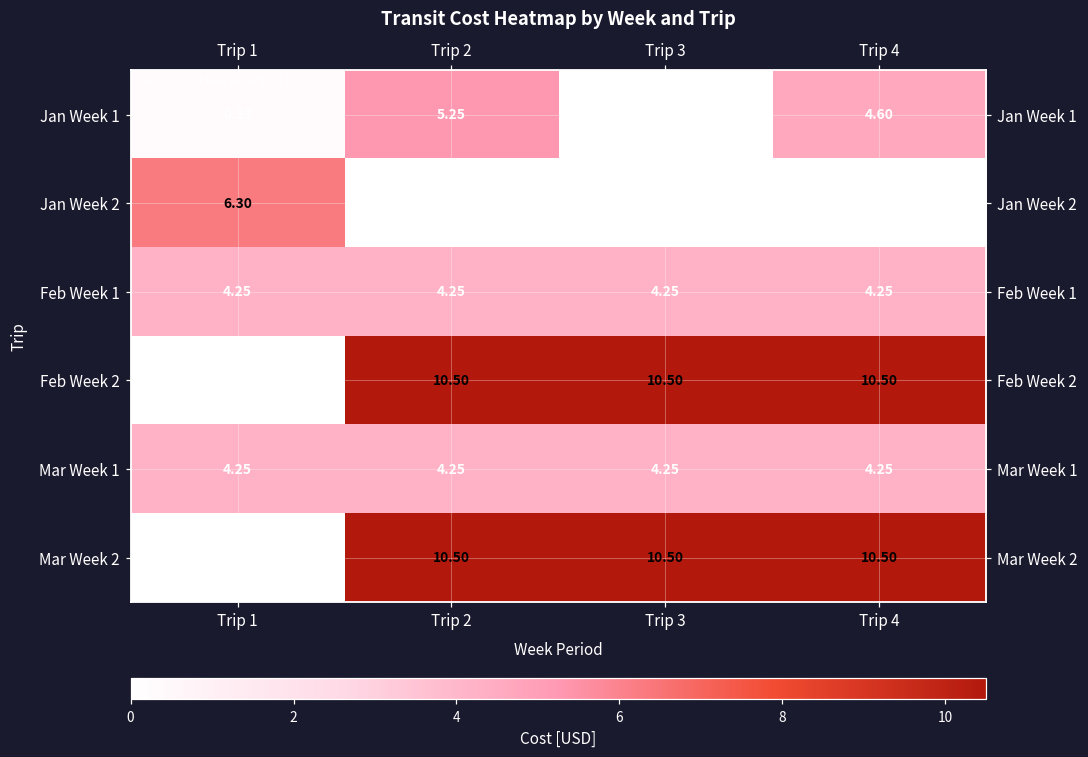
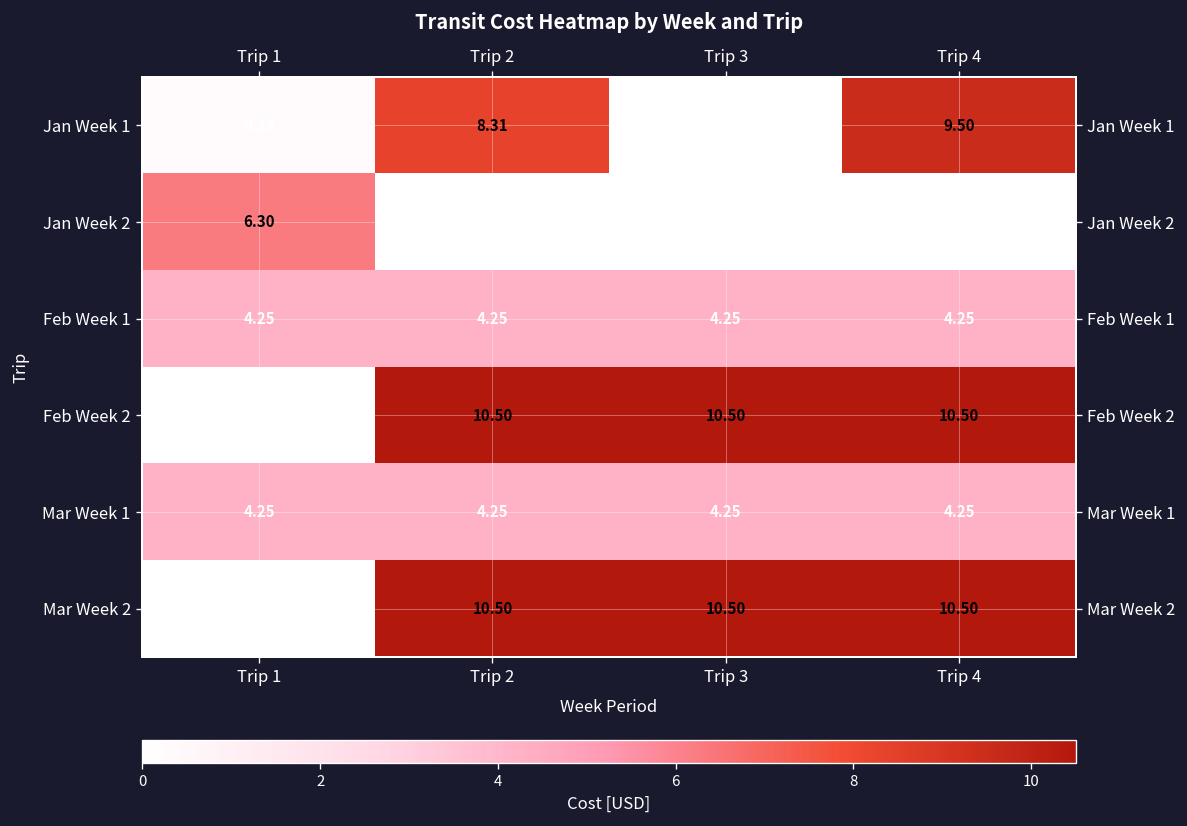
  {
    "Jan Week 1": {
-     "Trip 2": 5.25,
-     "Trip 4": 4.60
+     "Trip 2": 8.31,
+     "Trip 4": 9.50
    },
    "Jan Week 2": {
      "Trip 1": 6.30
    },
    "Feb Week 1": {
      "Trip 1": 4.25,
      "Trip 2": 4.25,
      "Trip 3": 4.25,
      "Trip 4": 4.25
    },
    "Feb Week 2": {
      "Trip 2": 10.50,
      "Trip 3": 10.50,
      "Trip 4": 10.50
    },
    "Mar Week 1": {
      "Trip 1": 4.25,
      "Trip 2": 4.25,
      "Trip 3": 4.25,
      "Trip 4": 4.25
    },
    "Mar Week 2": {
      "Trip 2": 10.50,
      "Trip 3": 10.50,
      "Trip 4": 10.50
    }
  }
